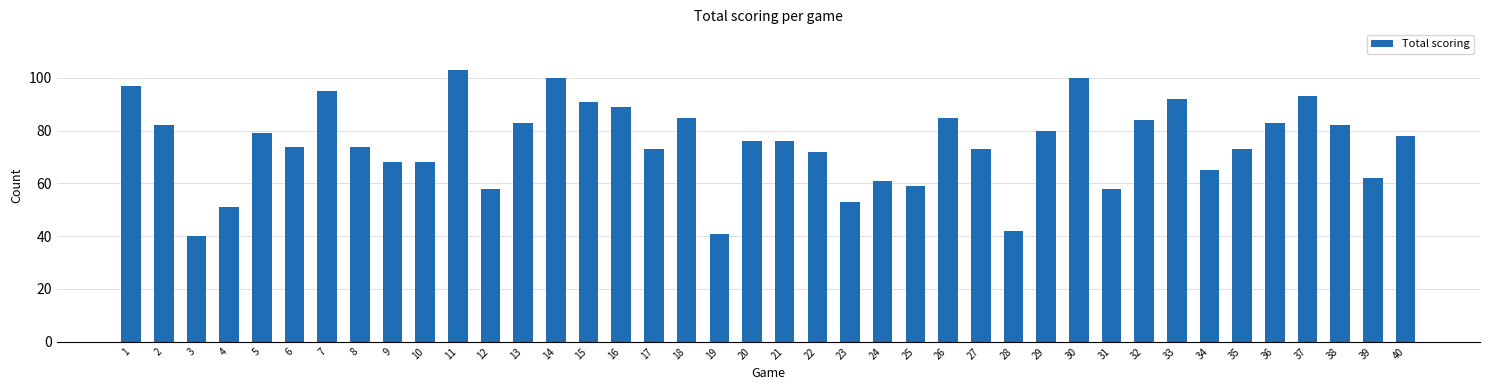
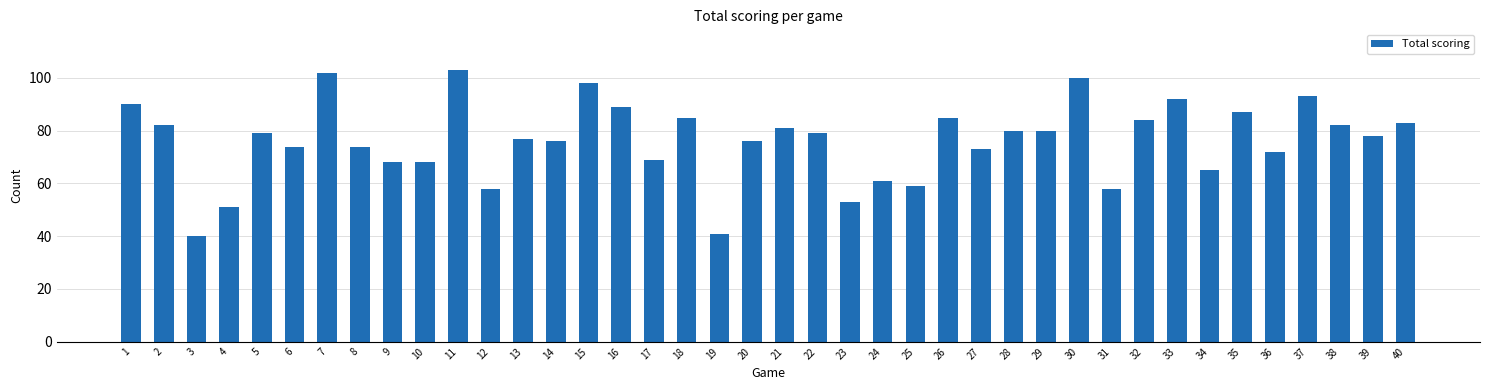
  {
-   "1": 97,
+   "1": 90,
    "2": 82,
    "3": 40,
    "4": 51,
    "5": 79,
    "6": 74,
-   "7": 95,
+   "7": 102,
    "8": 74,
    "9": 68,
    "10": 68,
    "11": 103,
    "12": 58,
-   "13": 83,
-   "14": 100,
-   "15": 91,
+   "13": 77,
+   "14": 76,
+   "15": 98,
    "16": 89,
-   "17": 73,
+   "17": 69,
    "18": 85,
    "19": 41,
    "20": 76,
-   "21": 76,
-   "22": 72,
+   "21": 81,
+   "22": 79,
    "23": 53,
    "24": 61,
    "25": 59,
    "26": 85,
    "27": 73,
-   "28": 42,
+   "28": 80,
    "29": 80,
    "30": 100,
    "31": 58,
    "32": 84,
    "33": 92,
    "34": 65,
-   "35": 73,
-   "36": 83,
+   "35": 87,
+   "36": 72,
    "37": 93,
    "38": 82,
-   "39": 62,
-   "40": 78
+   "39": 78,
+   "40": 83
  }
